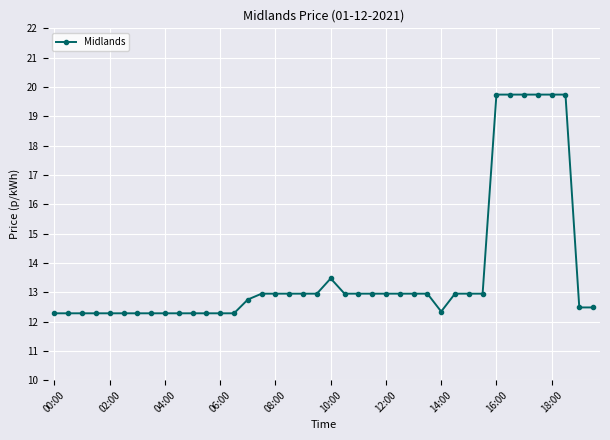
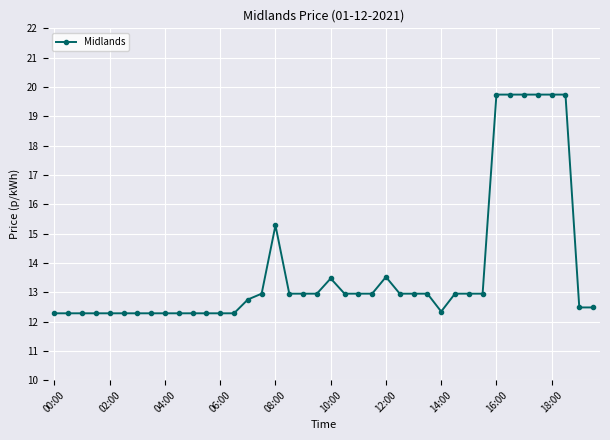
  {
    "00:00": 12.3,
    "02:00": 12.3,
    "04:00": 12.3,
    "06:00": 12.3,
-   "08:00": 13.0,
+   "08:00": 15.3,
    "10:00": 13.5,
-   "12:00": 13.0,
+   "12:00": 13.5,
    "14:00": 12.3,
    "16:00": 19.7,
    "18:00": 19.7
  }
